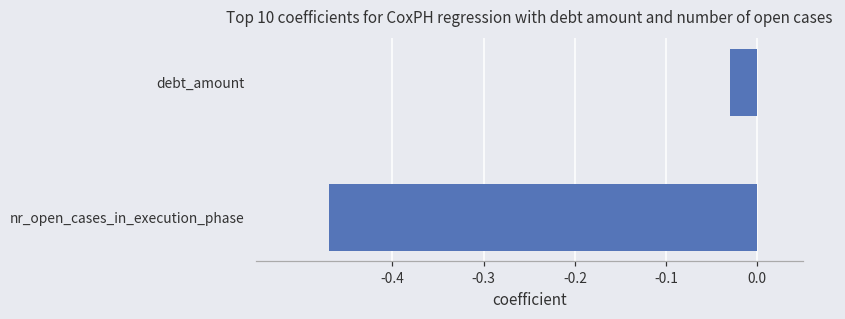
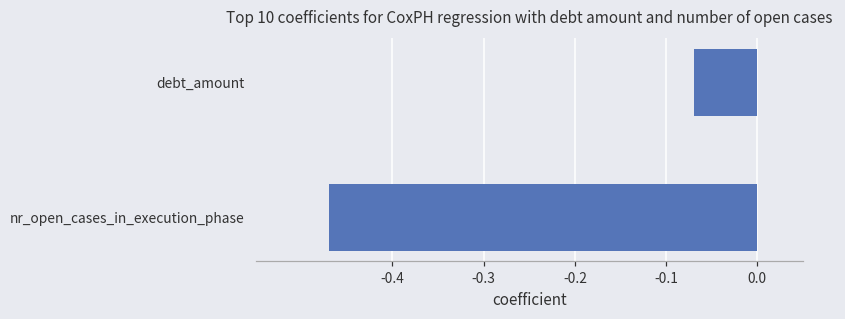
  {
-   "debt_amount": -0.03,
+   "debt_amount": -0.07,
    "nr_open_cases_in_execution_phase": -0.47
  }
